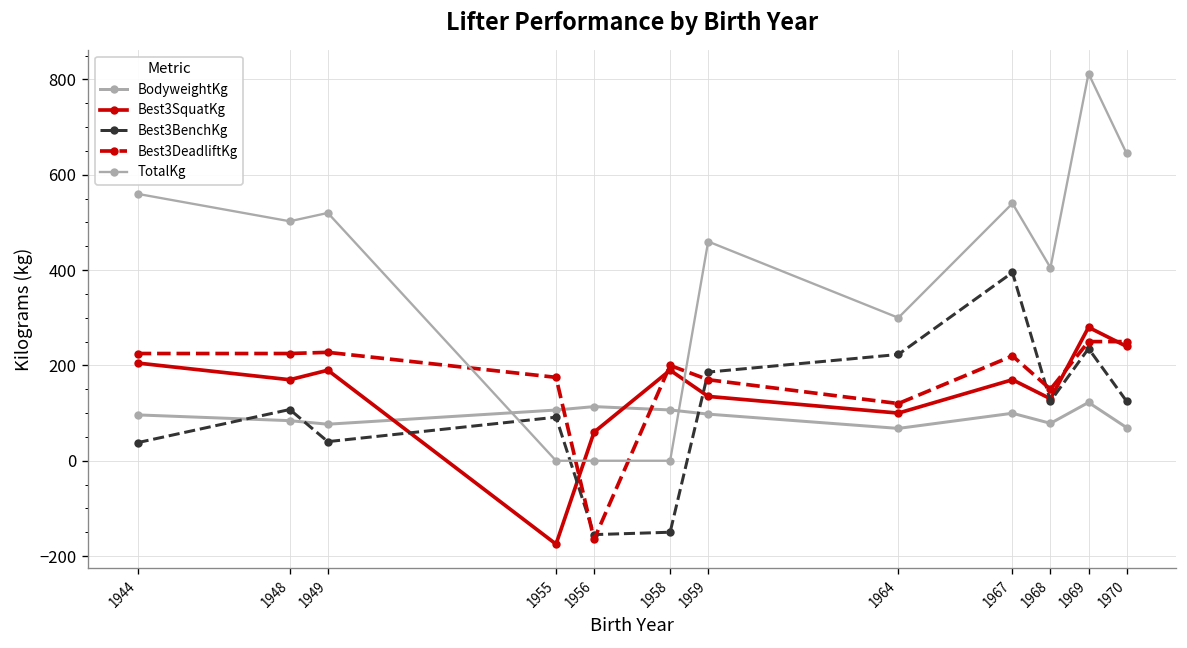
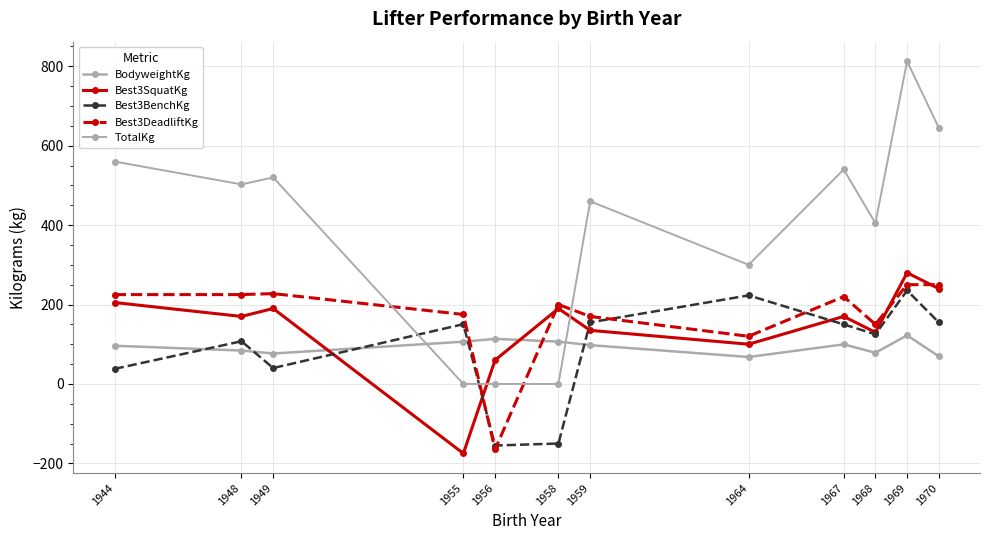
  {
    "Best3BenchKg": {
      "1944": 40,
      "1948": 110,
      "1949": 40,
-     "1955": 90,
+     "1955": 150,
      "1956": -160,
      "1958": -150,
-     "1959": 190,
+     "1959": 160,
      "1964": 220,
-     "1967": 400,
+     "1967": 150,
      "1969": 240,
-     "1970": 130
+     "1970": 160
    }
  }
